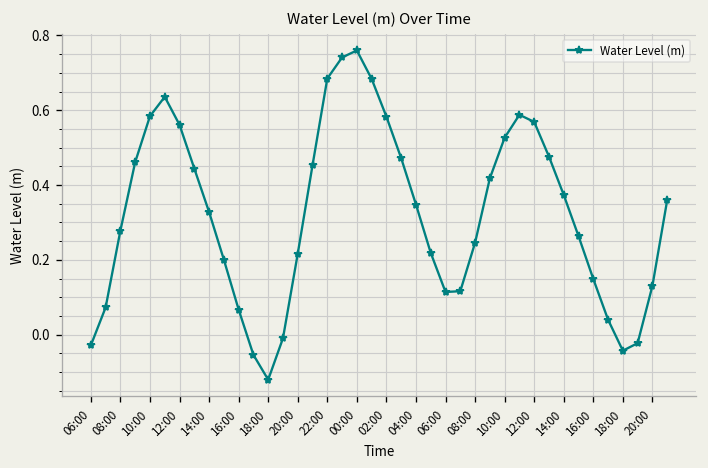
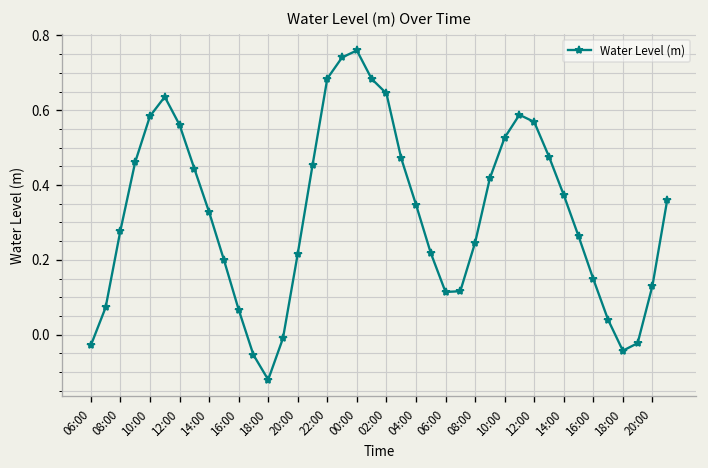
  {
    "22:00": 0.68,
    "00:00": 0.76,
-   "02:00": 0.58,
+   "02:00": 0.65,
    "04:00": 0.35
  }
